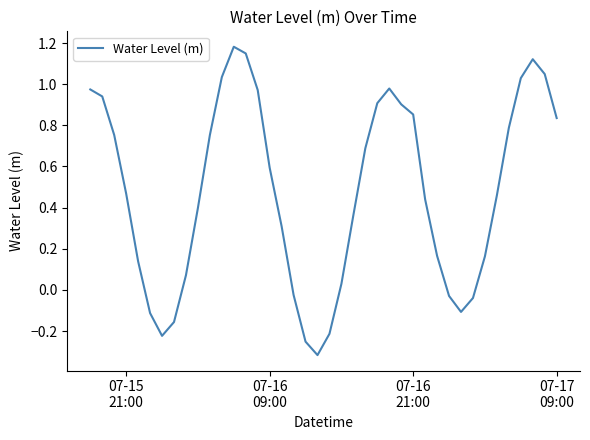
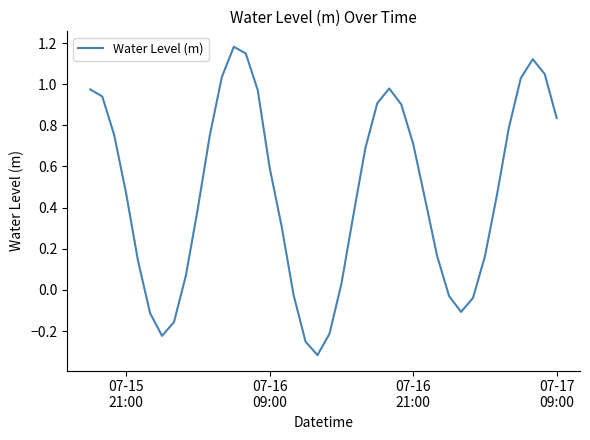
  {
    "07-15 21:00": 0.47,
    "07-16 09:00": 0.59,
-   "07-16 21:00": 0.85,
+   "07-16 21:00": 0.71,
    "07-17 09:00": 0.84
  }
